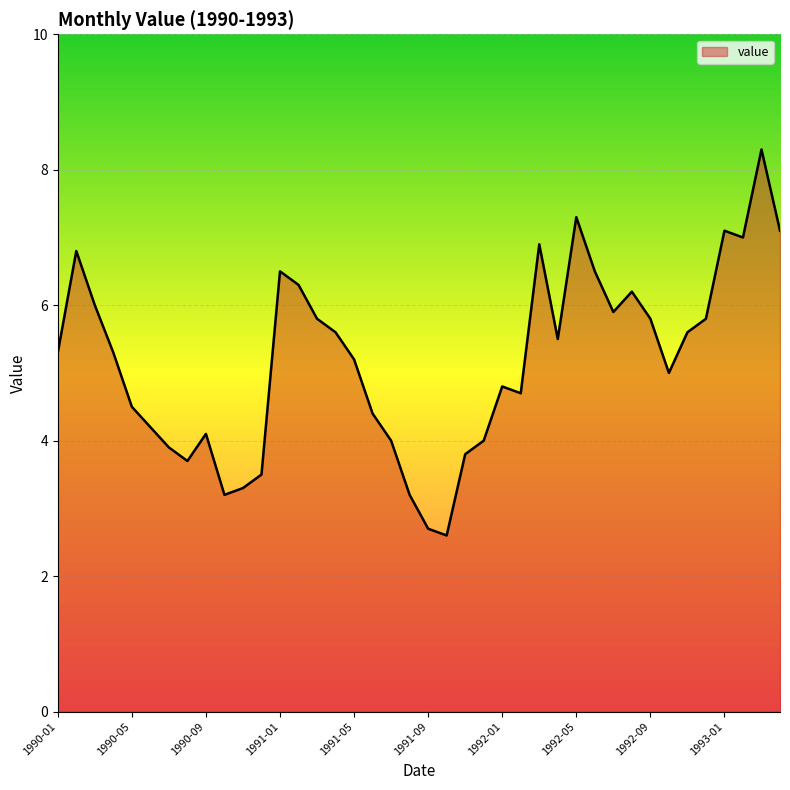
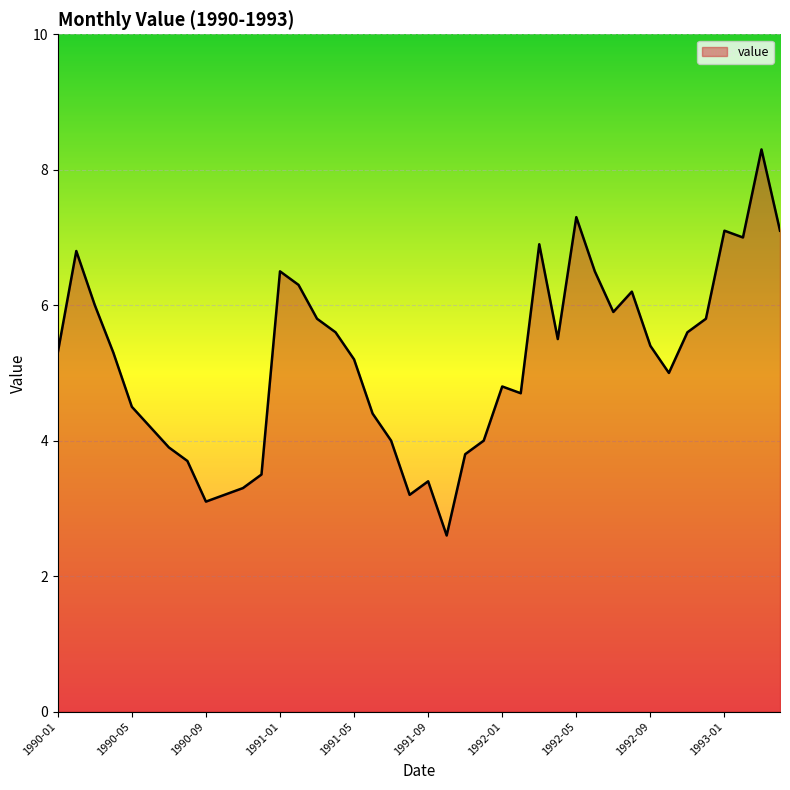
  {
    "1990-01": 5.3,
    "1990-05": 4.5,
-   "1990-09": 4.1,
+   "1990-09": 3.1,
    "1991-01": 6.5,
    "1991-05": 5.2,
-   "1991-09": 2.7,
+   "1991-09": 3.4,
    "1992-01": 4.8,
    "1992-05": 7.3,
-   "1992-09": 5.8,
+   "1992-09": 5.4,
    "1993-01": 7.1
  }
